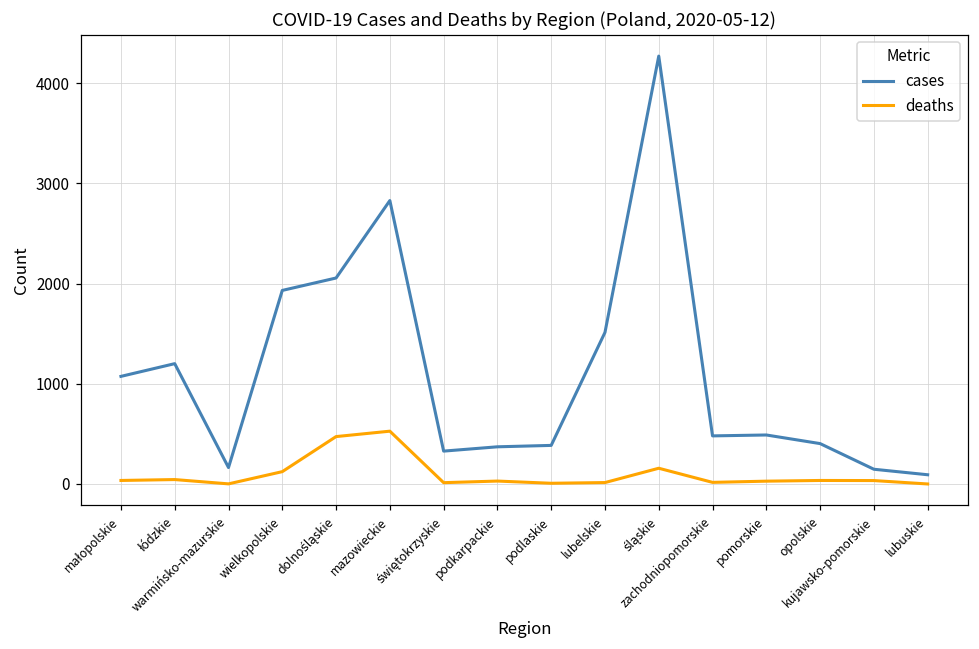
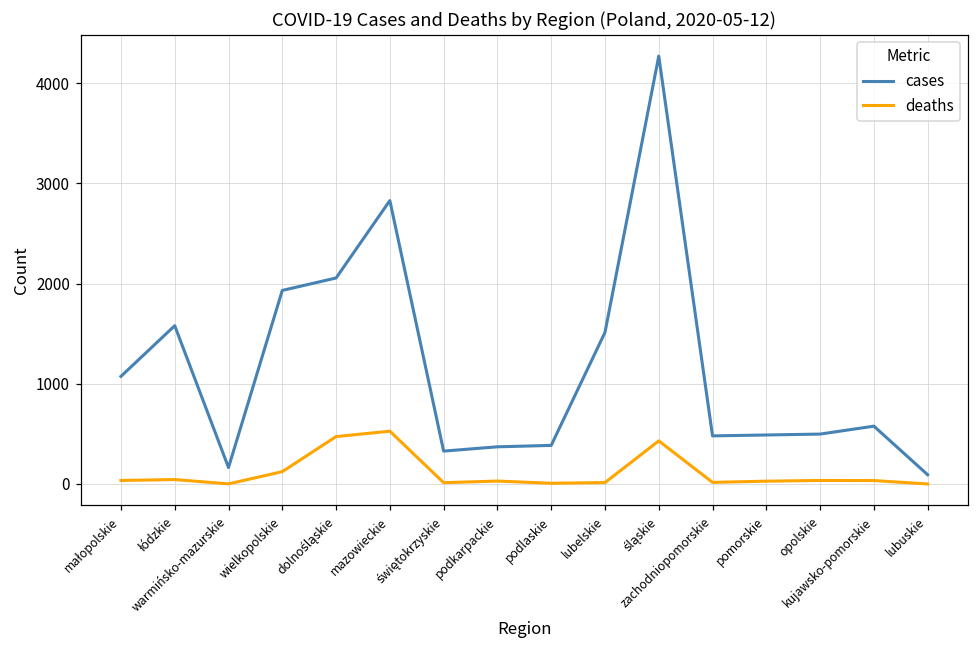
  {
    "cases": {
      "małopolskie": 1100,
-     "łódzkie": 1200,
+     "łódzkie": 1600,
      "warmińsko-mazurskie": 200,
      "wielkopolskie": 1900,
      "dolnośląskie": 2100,
      "mazowieckie": 2800,
      "świętokrzyskie": 300,
      "podkarpackie": 400,
      "podlaskie": 400,
      "lubelskie": 1500,
      "śląskie": 4300,
      "zachodniopomorskie": 500,
      "pomorskie": 500,
-     "opolskie": 400,
-     "kujawsko-pomorskie": 100,
+     "opolskie": 500,
+     "kujawsko-pomorskie": 600,
      "lubuskie": 100
    },
    "deaths": {
      "małopolskie": 0,
      "łódzkie": 0,
      "warmińsko-mazurskie": 0,
      "wielkopolskie": 100,
      "dolnośląskie": 500,
      "mazowieckie": 500,
      "świętokrzyskie": 0,
      "podkarpackie": 0,
      "podlaskie": 0,
      "lubelskie": 0,
-     "śląskie": 200,
+     "śląskie": 400,
      "zachodniopomorskie": 0,
      "pomorskie": 0,
      "opolskie": 0,
      "kujawsko-pomorskie": 0,
      "lubuskie": 0
    }
  }
